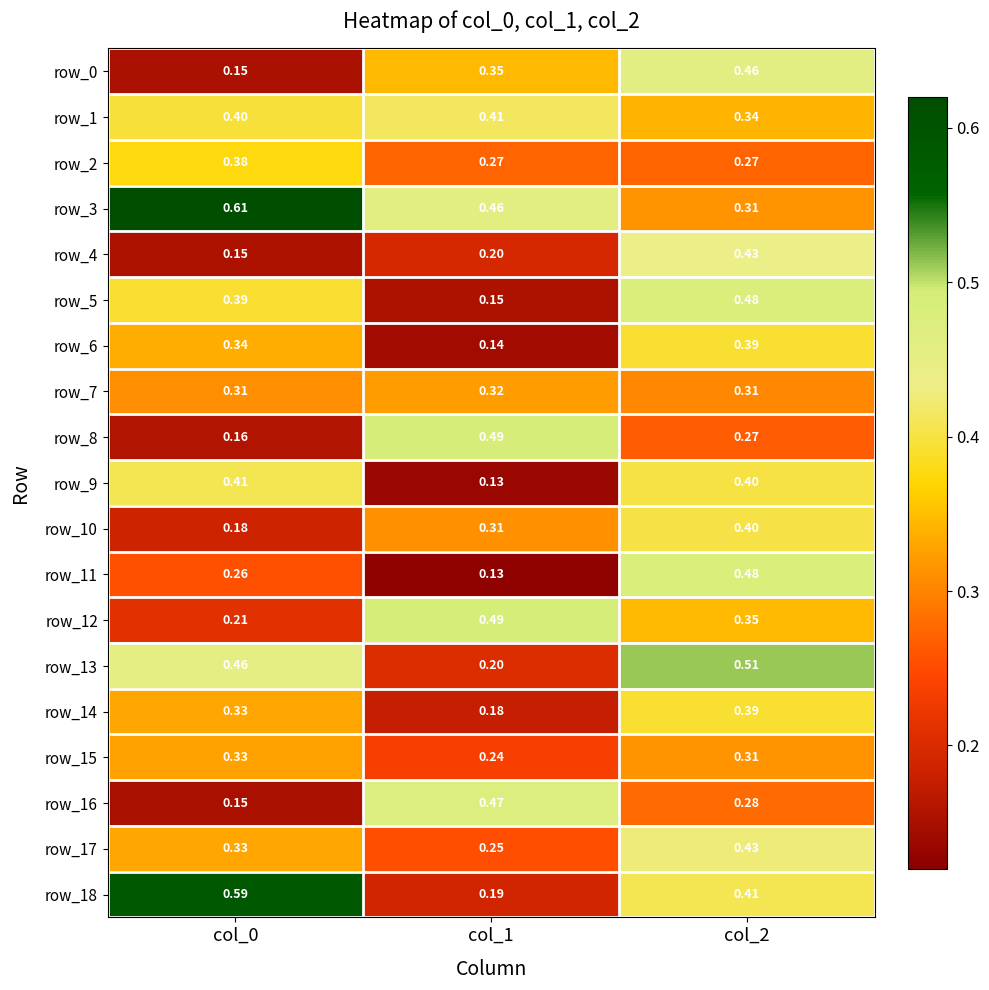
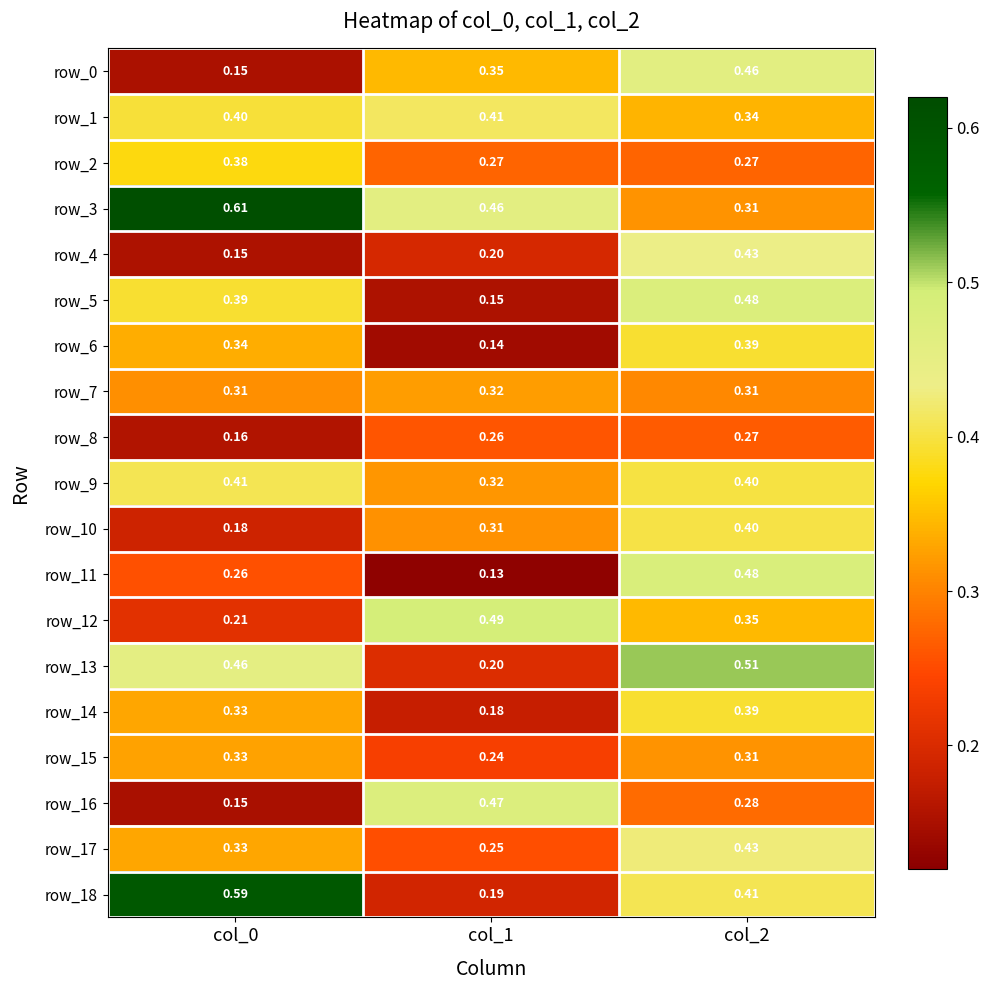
  {
    "row_0": {
      "col_0": 0.15,
      "col_1": 0.35,
      "col_2": 0.46
    },
    "row_1": {
      "col_0": 0.40,
      "col_1": 0.41,
      "col_2": 0.34
    },
    "row_2": {
      "col_0": 0.38,
      "col_1": 0.27,
      "col_2": 0.27
    },
    "row_3": {
      "col_0": 0.61,
      "col_1": 0.46,
      "col_2": 0.31
    },
    "row_4": {
      "col_0": 0.15,
      "col_1": 0.20,
      "col_2": 0.43
    },
    "row_5": {
      "col_0": 0.39,
      "col_1": 0.15,
      "col_2": 0.48
    },
    "row_6": {
      "col_0": 0.34,
      "col_1": 0.14,
      "col_2": 0.39
    },
    "row_7": {
      "col_0": 0.31,
      "col_1": 0.32,
      "col_2": 0.31
    },
    "row_8": {
      "col_0": 0.16,
-     "col_1": 0.49,
+     "col_1": 0.26,
      "col_2": 0.27
    },
    "row_9": {
      "col_0": 0.41,
-     "col_1": 0.13,
+     "col_1": 0.32,
      "col_2": 0.40
    },
    "row_10": {
      "col_0": 0.18,
      "col_1": 0.31,
      "col_2": 0.40
    },
    "row_11": {
      "col_0": 0.26,
      "col_1": 0.13,
      "col_2": 0.48
    },
    "row_12": {
      "col_0": 0.21,
      "col_1": 0.49,
      "col_2": 0.35
    },
    "row_13": {
      "col_0": 0.46,
      "col_1": 0.20,
      "col_2": 0.51
    },
    "row_14": {
      "col_0": 0.33,
      "col_1": 0.18,
      "col_2": 0.39
    },
    "row_15": {
      "col_0": 0.33,
      "col_1": 0.24,
      "col_2": 0.31
    },
    "row_16": {
      "col_0": 0.15,
      "col_1": 0.47,
      "col_2": 0.28
    },
    "row_17": {
      "col_0": 0.33,
      "col_1": 0.25,
      "col_2": 0.43
    },
    "row_18": {
      "col_0": 0.59,
      "col_1": 0.19,
      "col_2": 0.41
    }
  }
